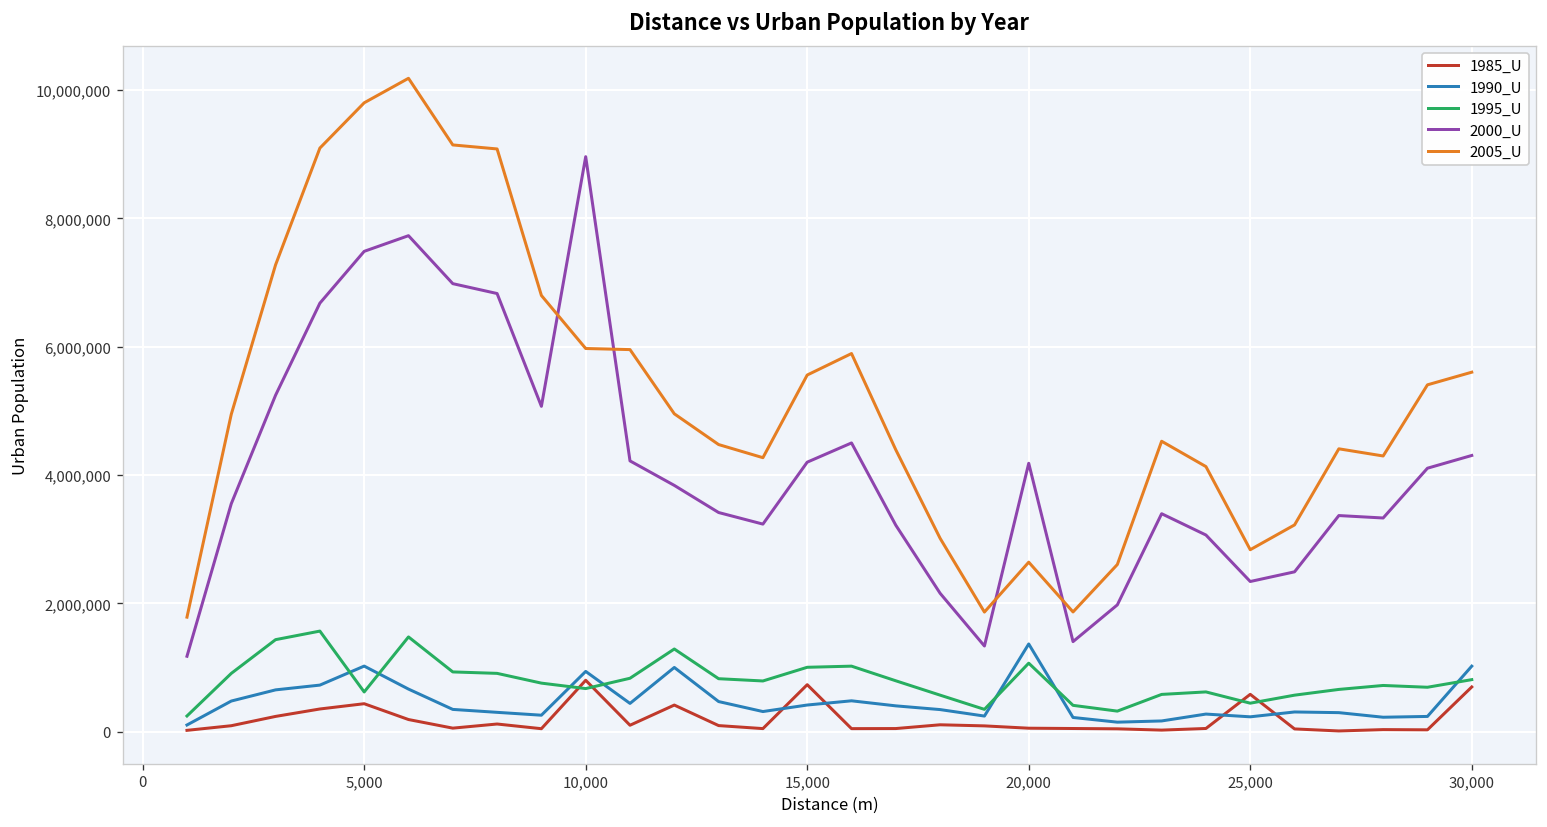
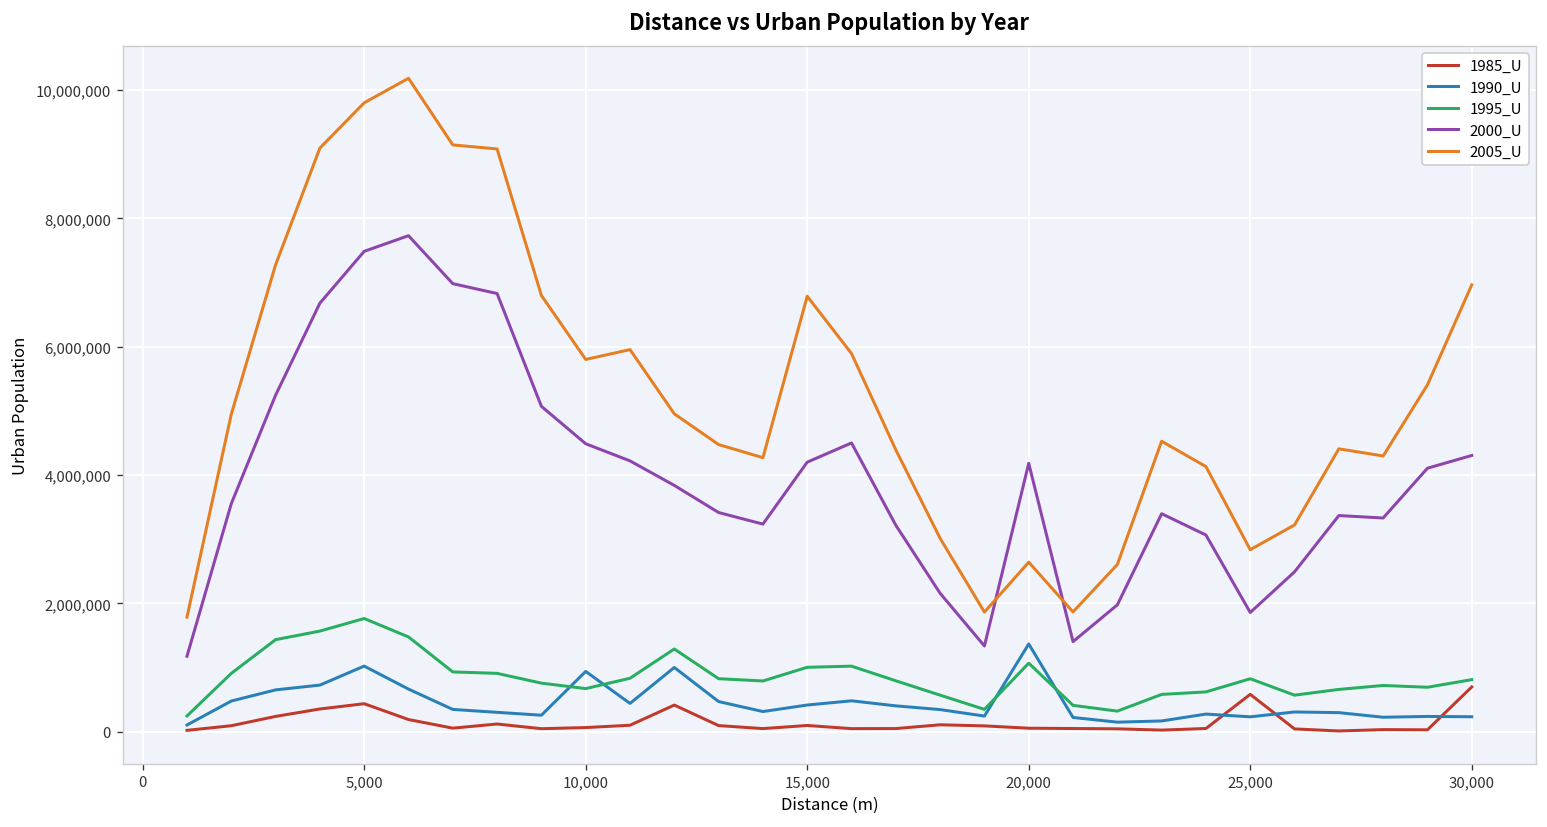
  {
    "1985_U": {
      "5,000": "400,000",
-     "10,000": "800,000",
-     "15,000": "700,000",
+     "10,000": "100,000",
+     "15,000": "100,000",
      "20,000": "100,000",
      "25,000": "600,000",
      "30,000": "700,000"
    },
    "1990_U": {
      "5,000": "1,000,000",
      "10,000": "900,000",
      "15,000": "400,000",
      "20,000": "1,400,000",
      "25,000": "200,000",
-     "30,000": "1,000,000"
+     "30,000": "200,000"
    },
    "1995_U": {
-     "5,000": "600,000",
+     "5,000": "1,800,000",
      "10,000": "700,000",
      "15,000": "1,000,000",
      "20,000": "1,100,000",
-     "25,000": "400,000",
+     "25,000": "800,000",
      "30,000": "800,000"
    },
    "2000_U": {
      "5,000": "7,500,000",
-     "10,000": "9,000,000",
+     "10,000": "4,500,000",
      "15,000": "4,200,000",
      "20,000": "4,200,000",
-     "25,000": "2,300,000",
+     "25,000": "1,900,000",
      "30,000": "4,300,000"
    },
    "2005_U": {
      "5,000": "9,800,000",
-     "10,000": "6,000,000",
-     "15,000": "5,600,000",
+     "10,000": "5,800,000",
+     "15,000": "6,800,000",
      "20,000": "2,600,000",
      "25,000": "2,800,000",
-     "30,000": "5,600,000"
+     "30,000": "7,000,000"
    }
  }
